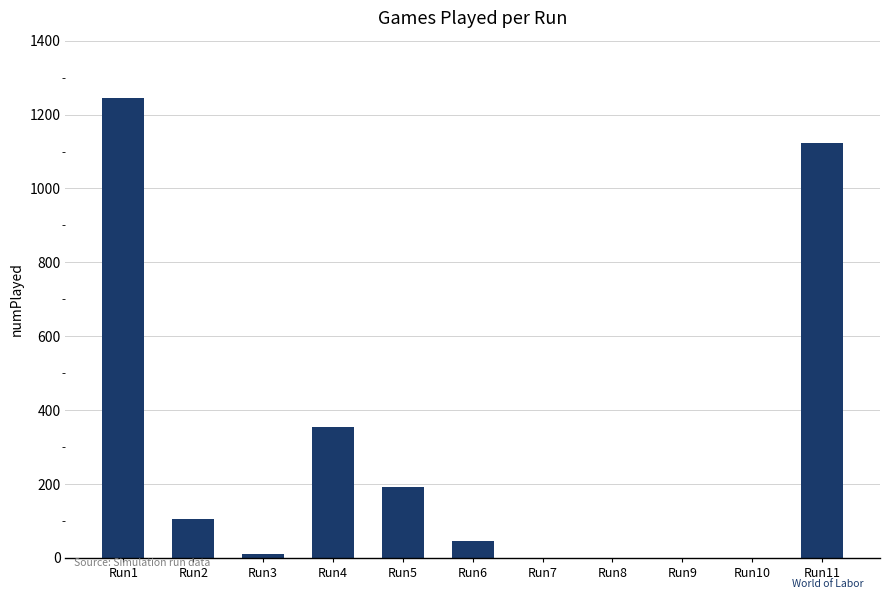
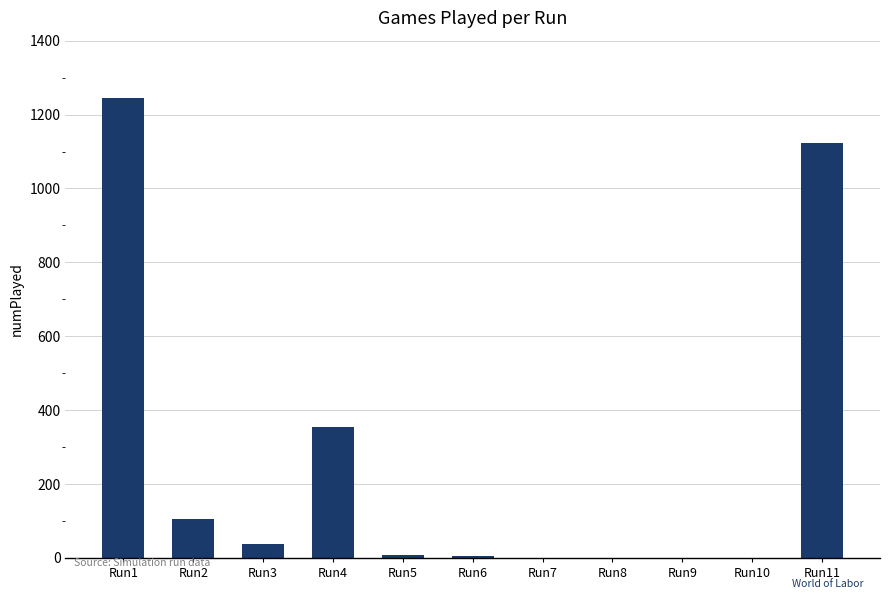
  {
    "Run1": 1240,
    "Run2": 110,
-   "Run3": 10,
+   "Run3": 40,
    "Run4": 350,
-   "Run5": 190,
-   "Run6": 50,
+   "Run5": 10,
+   "Run6": 10,
    "Run11": 1120
  }
